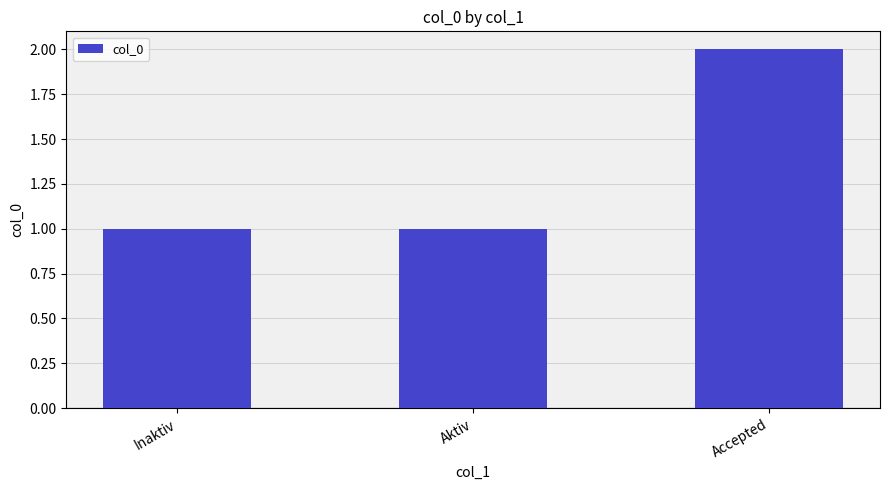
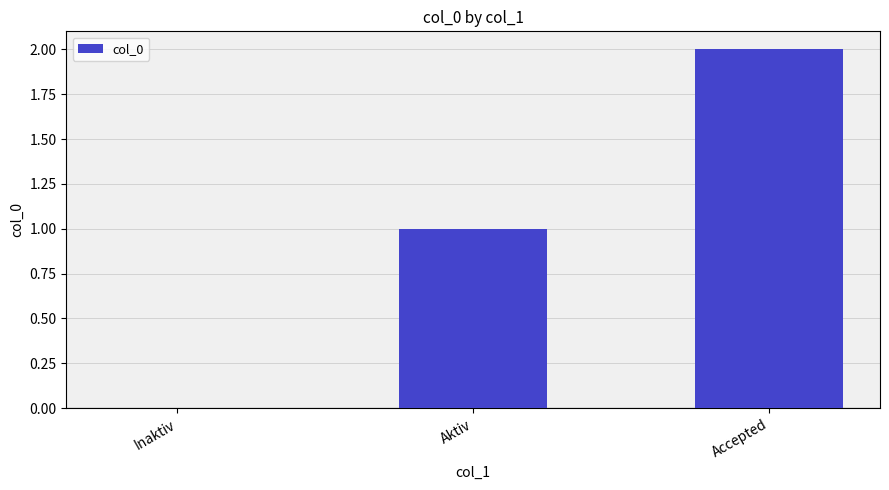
  {
-   "Inaktiv": 1,
+   "Inaktiv": 0,
    "Aktiv": 1,
    "Accepted": 2
  }
